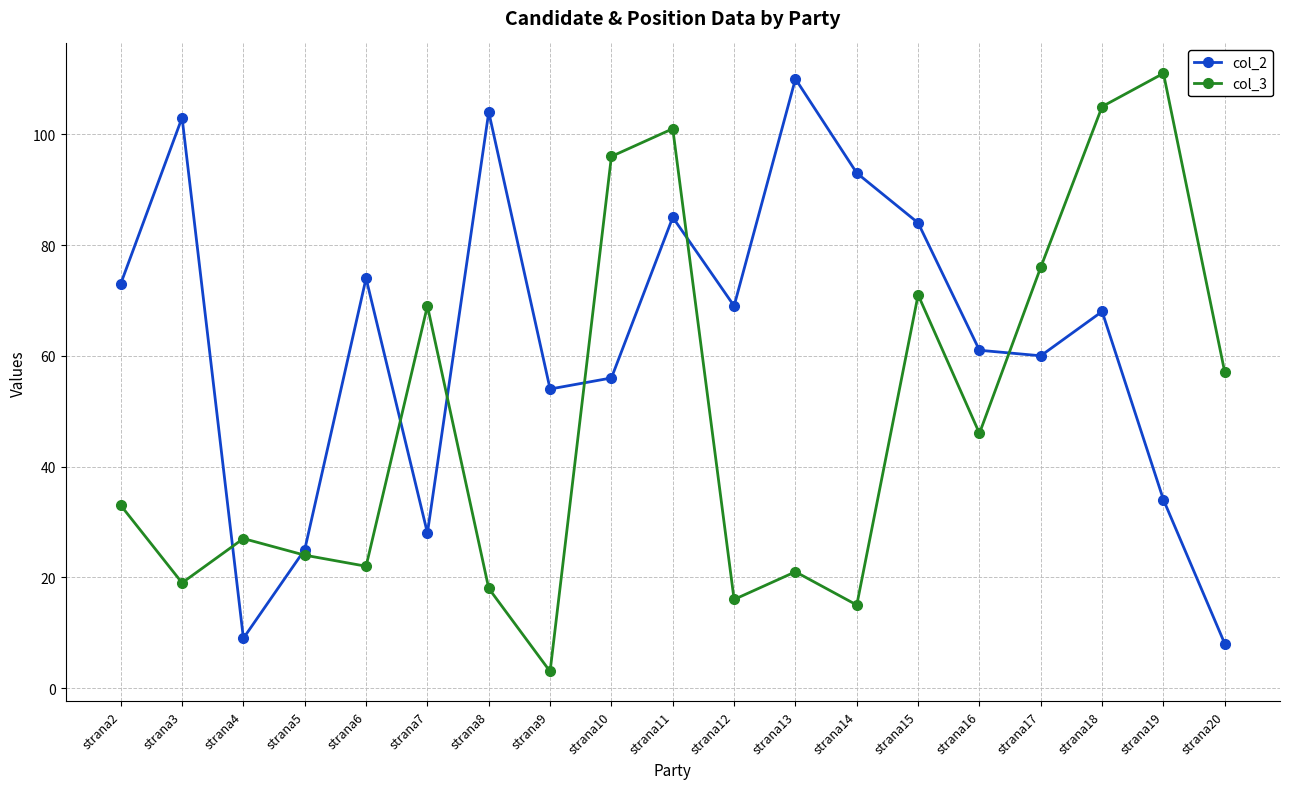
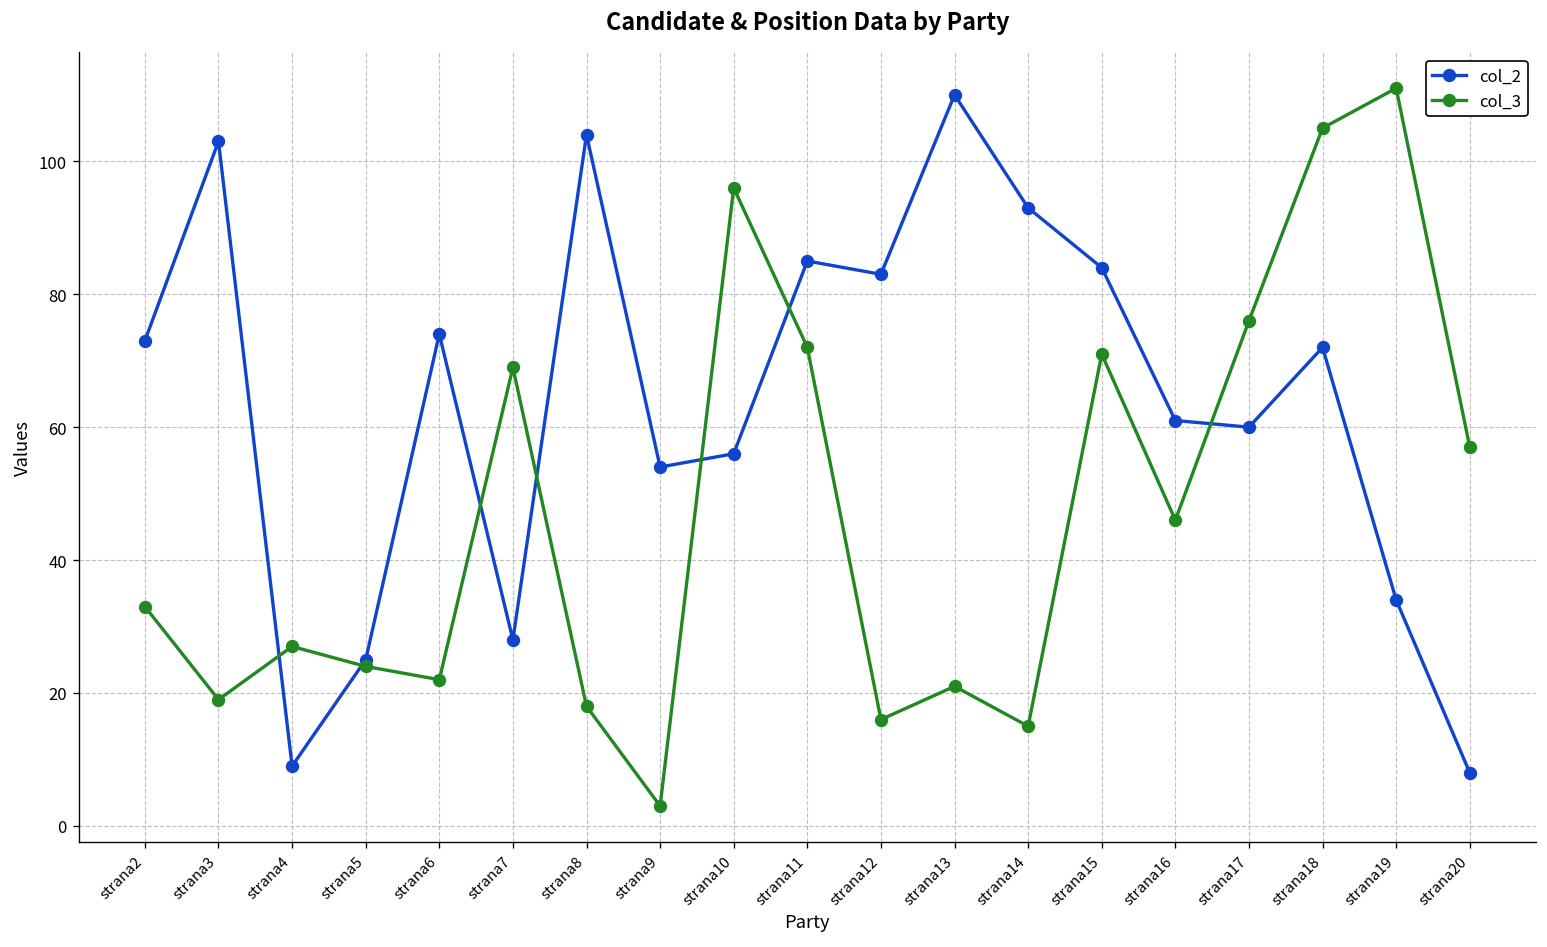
  {
    "col_2": {
      "strana2": 73,
      "strana3": 103,
      "strana4": 9,
      "strana5": 25,
      "strana6": 74,
      "strana7": 28,
      "strana8": 104,
      "strana9": 54,
      "strana10": 56,
      "strana11": 85,
-     "strana12": 69,
+     "strana12": 83,
      "strana13": 110,
      "strana14": 93,
      "strana15": 84,
      "strana16": 61,
      "strana17": 60,
-     "strana18": 68,
+     "strana18": 72,
      "strana19": 34,
      "strana20": 8
    },
    "col_3": {
      "strana2": 33,
      "strana3": 19,
      "strana4": 27,
      "strana5": 24,
      "strana6": 22,
      "strana7": 69,
      "strana8": 18,
      "strana9": 3,
      "strana10": 96,
-     "strana11": 101,
+     "strana11": 72,
      "strana12": 16,
      "strana13": 21,
      "strana14": 15,
      "strana15": 71,
      "strana16": 46,
      "strana17": 76,
      "strana18": 105,
      "strana19": 111,
      "strana20": 57
    }
  }
